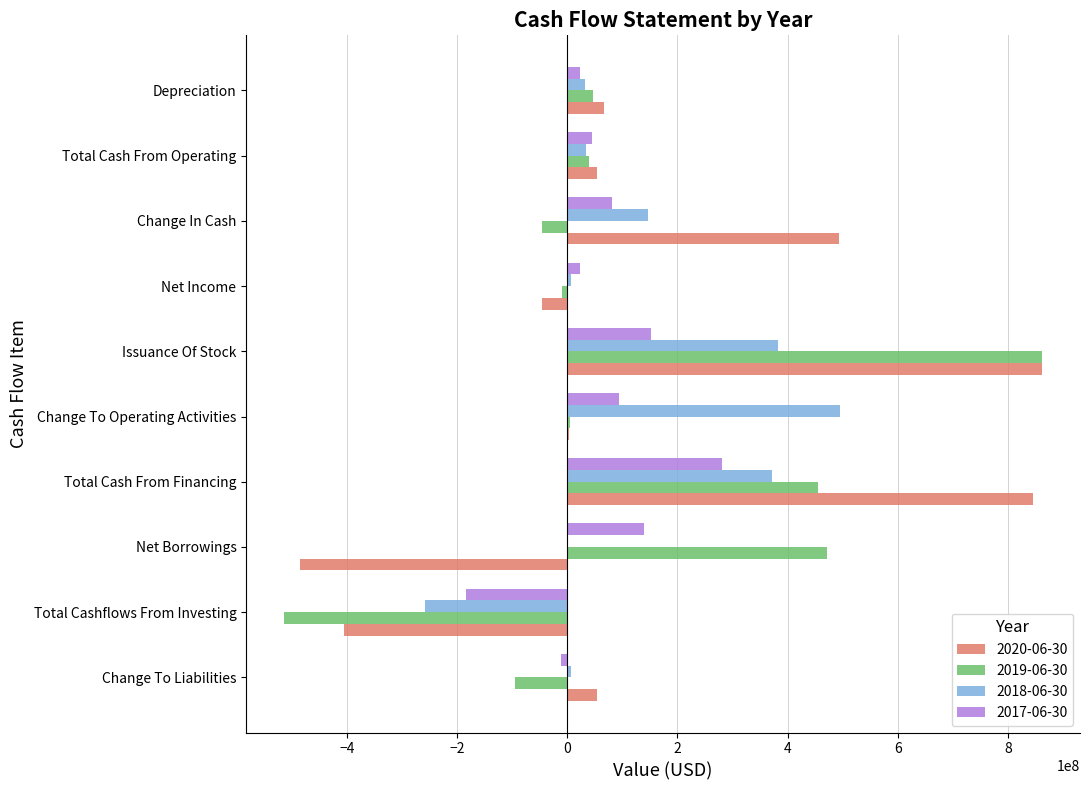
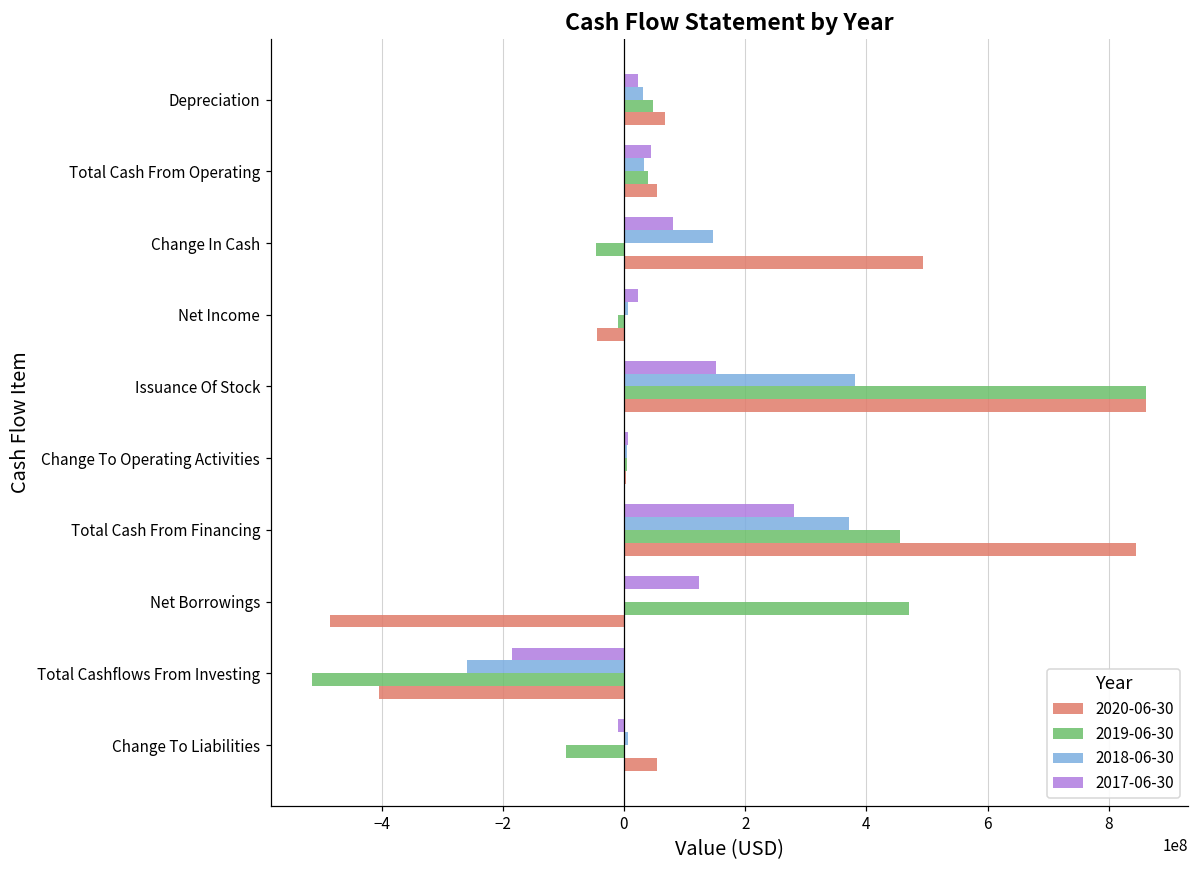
  {
    "2020-06-30": {
      "Depreciation": 70000000,
      "Total Cash From Operating": 50000000,
      "Change In Cash": 490000000,
      "Net Income": -50000000,
      "Issuance Of Stock": 860000000,
      "Total Cash From Financing": 840000000,
      "Net Borrowings": -490000000,
      "Total Cashflows From Investing": -400000000,
      "Change To Liabilities": 50000000
    },
    "2019-06-30": {
      "Depreciation": 50000000,
      "Total Cash From Operating": 40000000,
      "Change In Cash": -50000000,
      "Net Income": -10000000,
      "Issuance Of Stock": 860000000,
      "Change To Operating Activities": 0,
      "Total Cash From Financing": 460000000,
      "Net Borrowings": 470000000,
      "Total Cashflows From Investing": -510000000,
      "Change To Liabilities": -100000000
    },
    "2018-06-30": {
      "Depreciation": 30000000,
      "Total Cash From Operating": 30000000,
      "Change In Cash": 150000000,
      "Net Income": 10000000,
      "Issuance Of Stock": 380000000,
-     "Change To Operating Activities": 500000000,
+     "Change To Operating Activities": 0,
      "Total Cash From Financing": 370000000,
      "Total Cashflows From Investing": -260000000,
      "Change To Liabilities": 10000000
    },
    "2017-06-30": {
      "Depreciation": 20000000,
      "Total Cash From Operating": 40000000,
      "Change In Cash": 80000000,
      "Net Income": 20000000,
      "Issuance Of Stock": 150000000,
-     "Change To Operating Activities": 90000000,
+     "Change To Operating Activities": 10000000,
      "Total Cash From Financing": 280000000,
-     "Net Borrowings": 140000000,
+     "Net Borrowings": 120000000,
      "Total Cashflows From Investing": -180000000,
      "Change To Liabilities": -10000000
    }
  }
